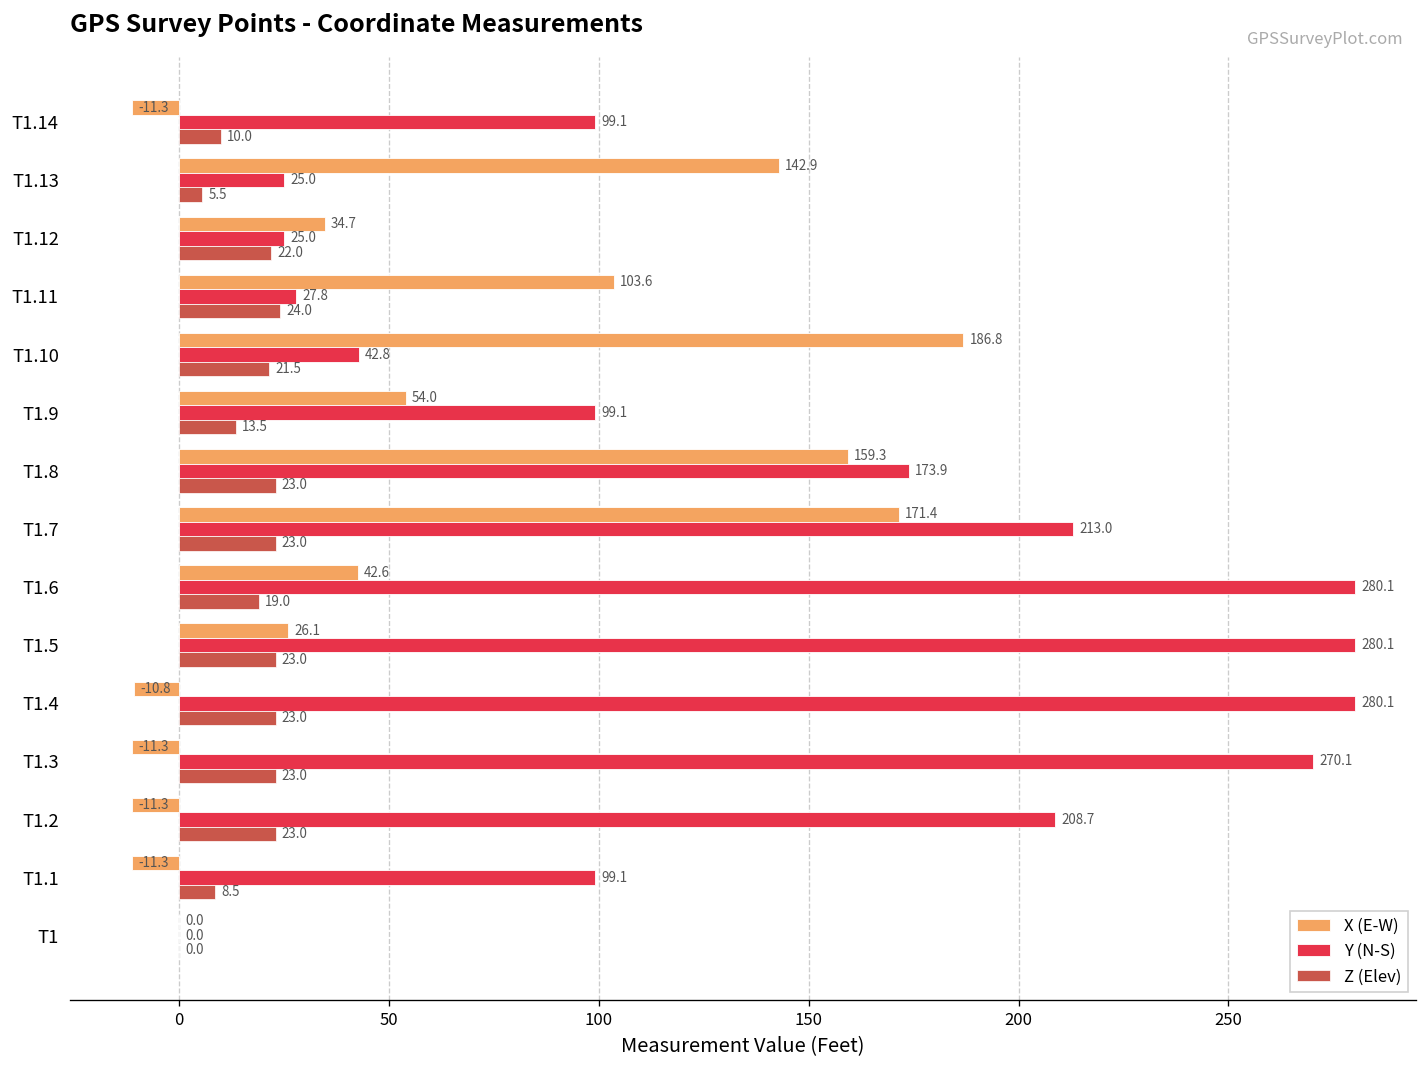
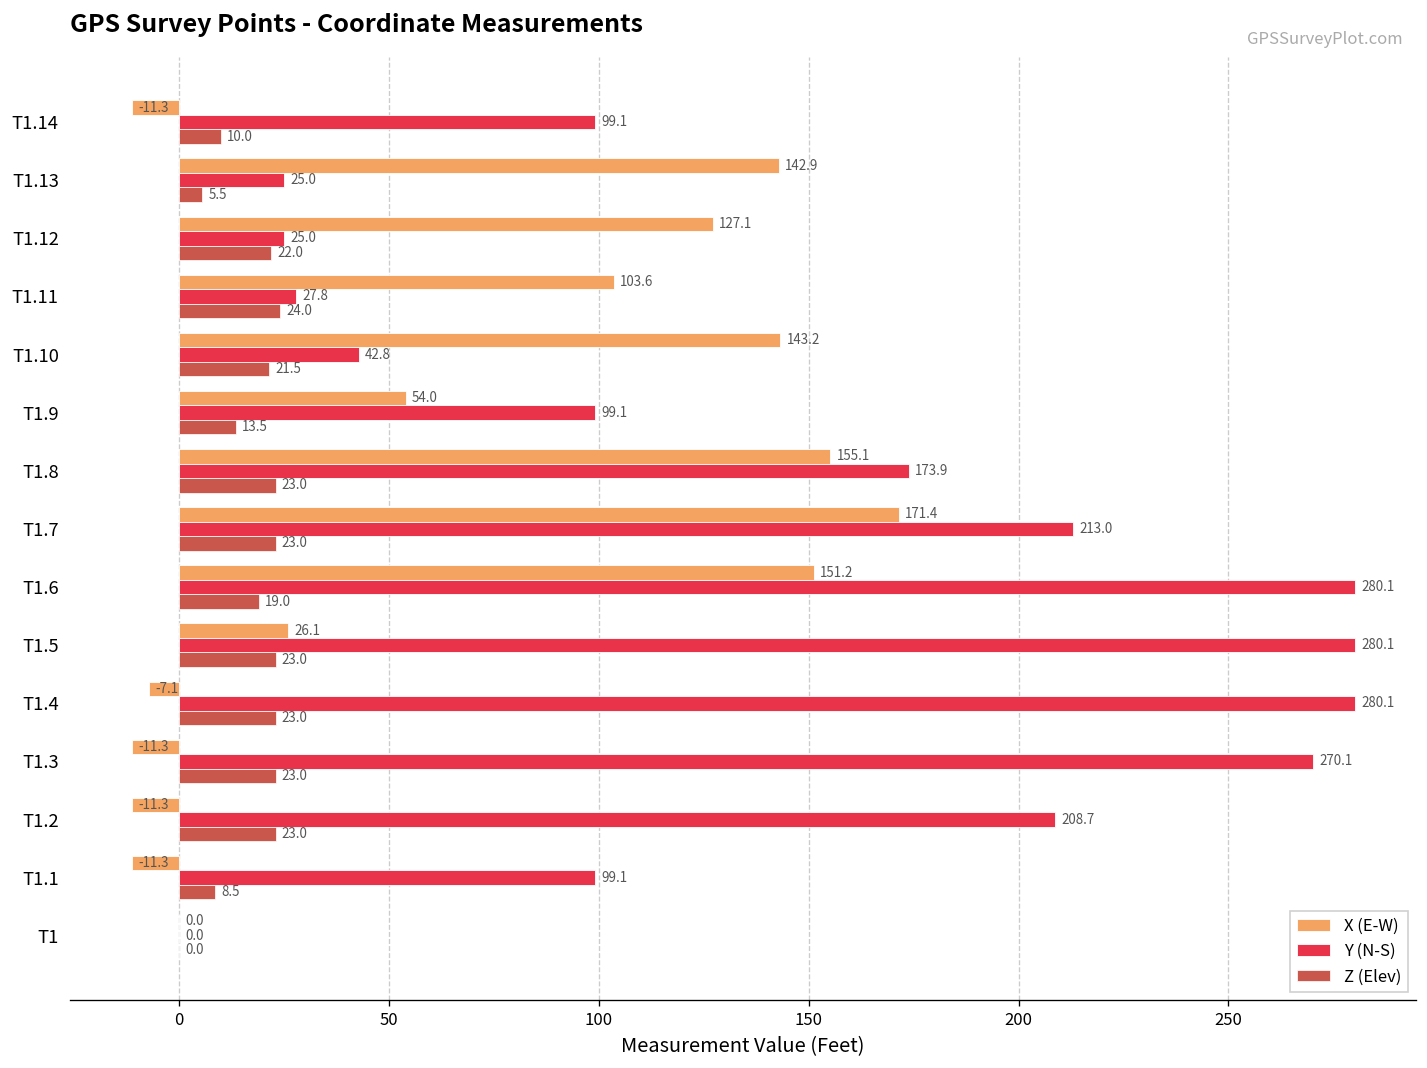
  {
    "X (E-W)": {
      "T1.14": -11.3,
      "T1.13": 142.9,
-     "T1.12": 34.7,
+     "T1.12": 127.1,
      "T1.11": 103.6,
-     "T1.10": 186.8,
+     "T1.10": 143.2,
      "T1.9": 54.0,
-     "T1.8": 159.3,
+     "T1.8": 155.1,
      "T1.7": 171.4,
-     "T1.6": 42.6,
+     "T1.6": 151.2,
      "T1.5": 26.1,
-     "T1.4": -10.8,
+     "T1.4": -7.1,
      "T1.3": -11.3,
      "T1.2": -11.3,
      "T1.1": -11.3,
      "T1": 0.0
    }
  }
